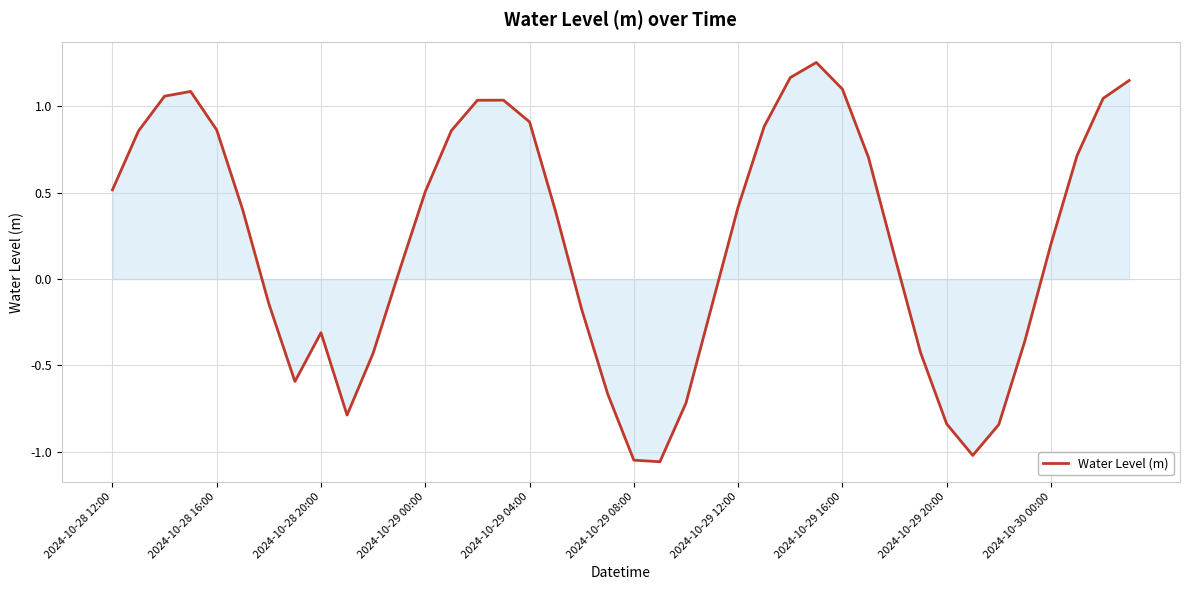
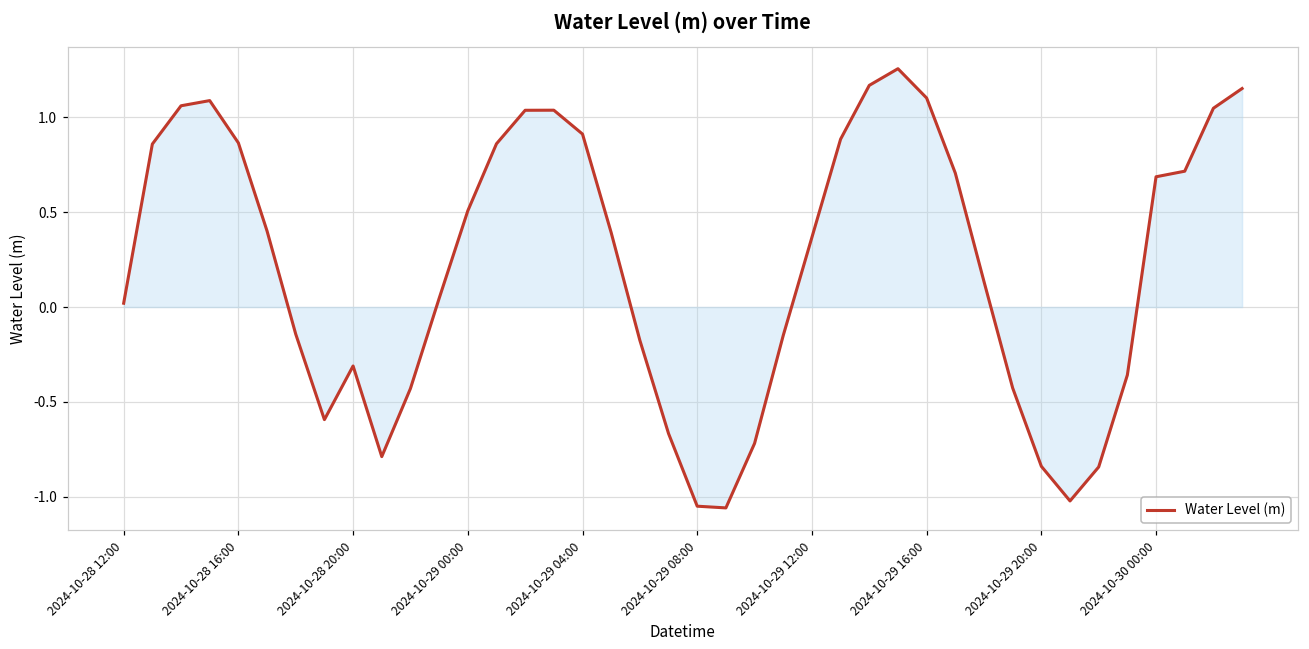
  {
    "Water Level (m)": {
-     "2024-10-28 12:00": 0.52,
+     "2024-10-28 12:00": 0.02,
      "2024-10-28 20:00": -0.31,
      "2024-10-29 08:00": -1.05,
-     "2024-10-29 12:00": 0.42,
+     "2024-10-29 12:00": 0.37,
      "2024-10-29 20:00": -0.84,
-     "2024-10-30 00:00": 0.20
+     "2024-10-30 00:00": 0.69
    }
  }
